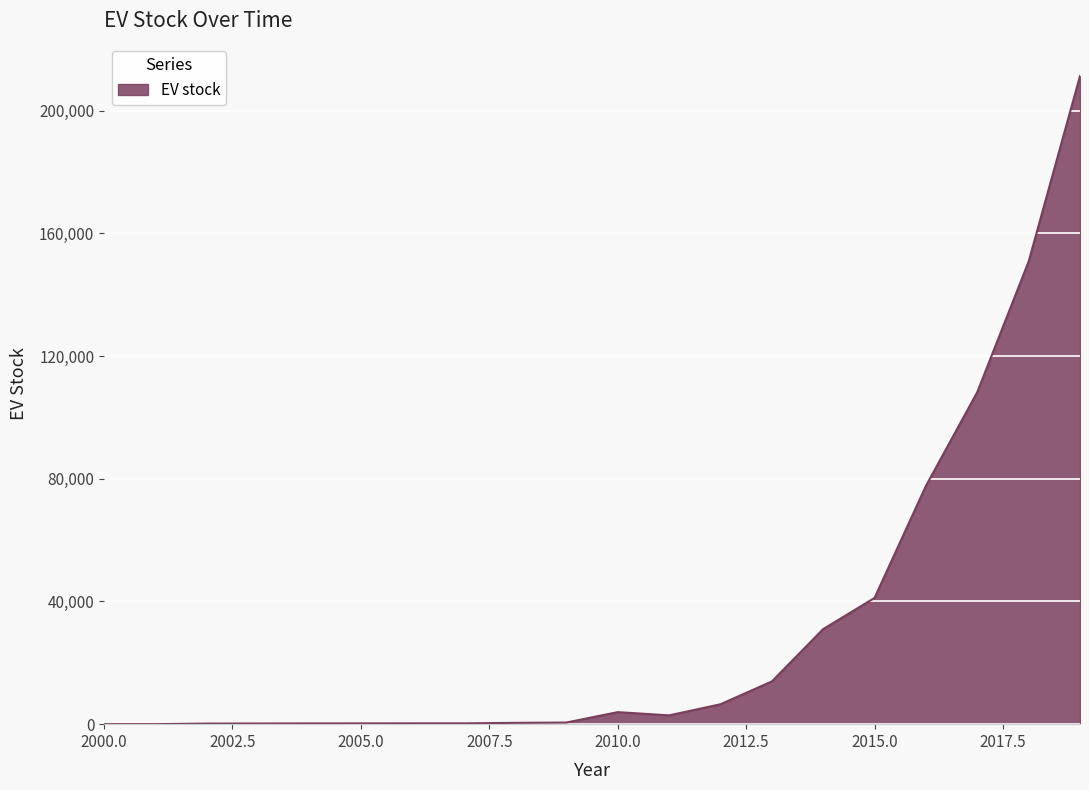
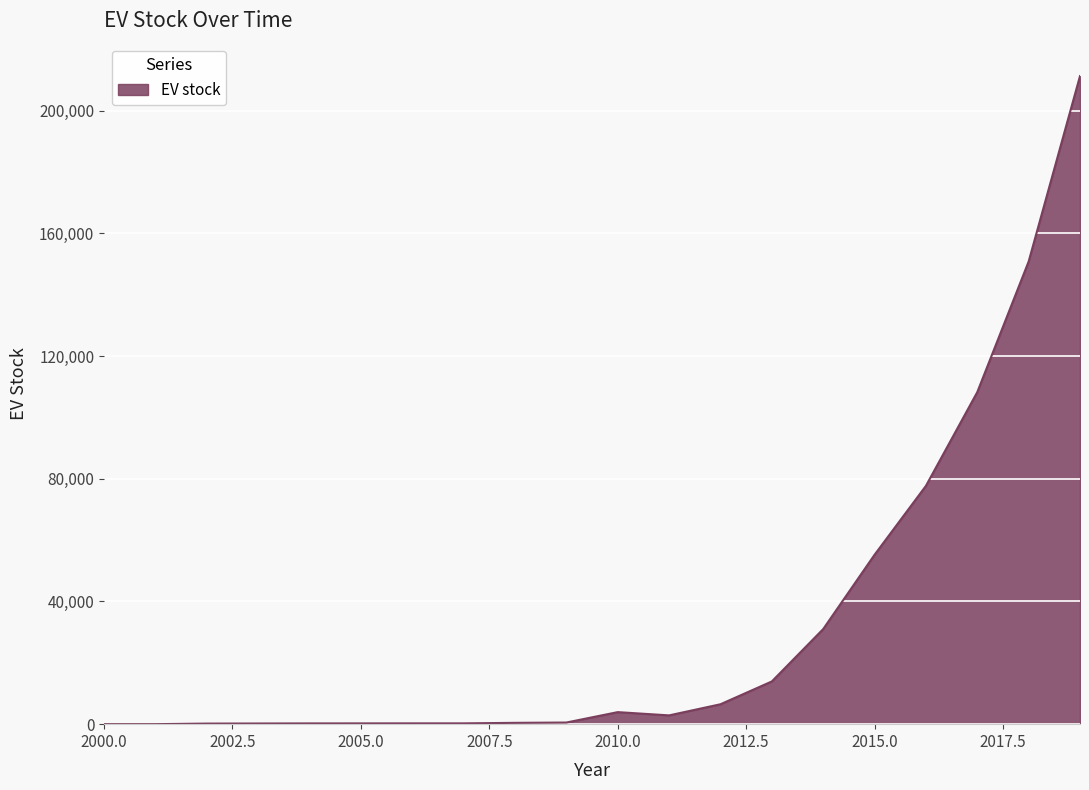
  {
    "2000.0": "0",
    "2005.0": "0",
    "2010.0": "4,000",
-   "2015.0": "41,000"
+   "2015.0": "55,000"
  }
